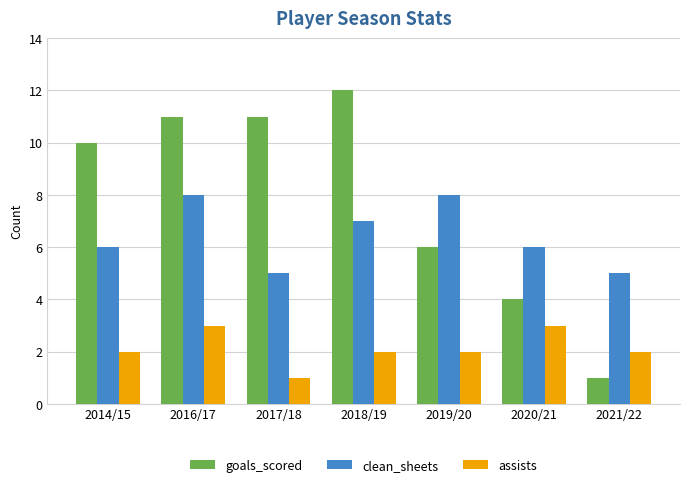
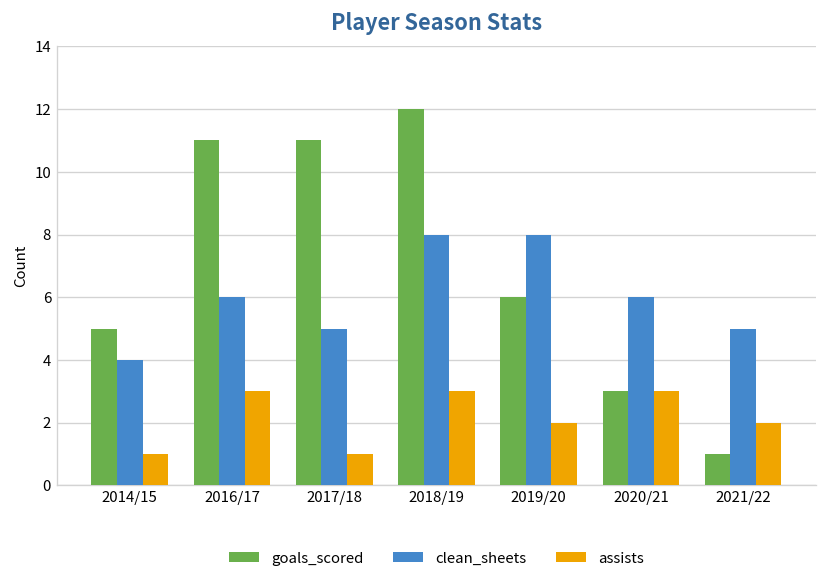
  {
    "goals_scored": {
-     "2014/15": 10,
+     "2014/15": 5,
      "2016/17": 11,
      "2017/18": 11,
      "2018/19": 12,
      "2019/20": 6,
-     "2020/21": 4,
+     "2020/21": 3,
      "2021/22": 1
    },
    "clean_sheets": {
-     "2014/15": 6,
-     "2016/17": 8,
+     "2014/15": 4,
+     "2016/17": 6,
      "2017/18": 5,
-     "2018/19": 7,
+     "2018/19": 8,
      "2019/20": 8,
      "2020/21": 6,
      "2021/22": 5
    },
    "assists": {
-     "2014/15": 2,
+     "2014/15": 1,
      "2016/17": 3,
      "2017/18": 1,
-     "2018/19": 2,
+     "2018/19": 3,
      "2019/20": 2,
      "2020/21": 3,
      "2021/22": 2
    }
  }
